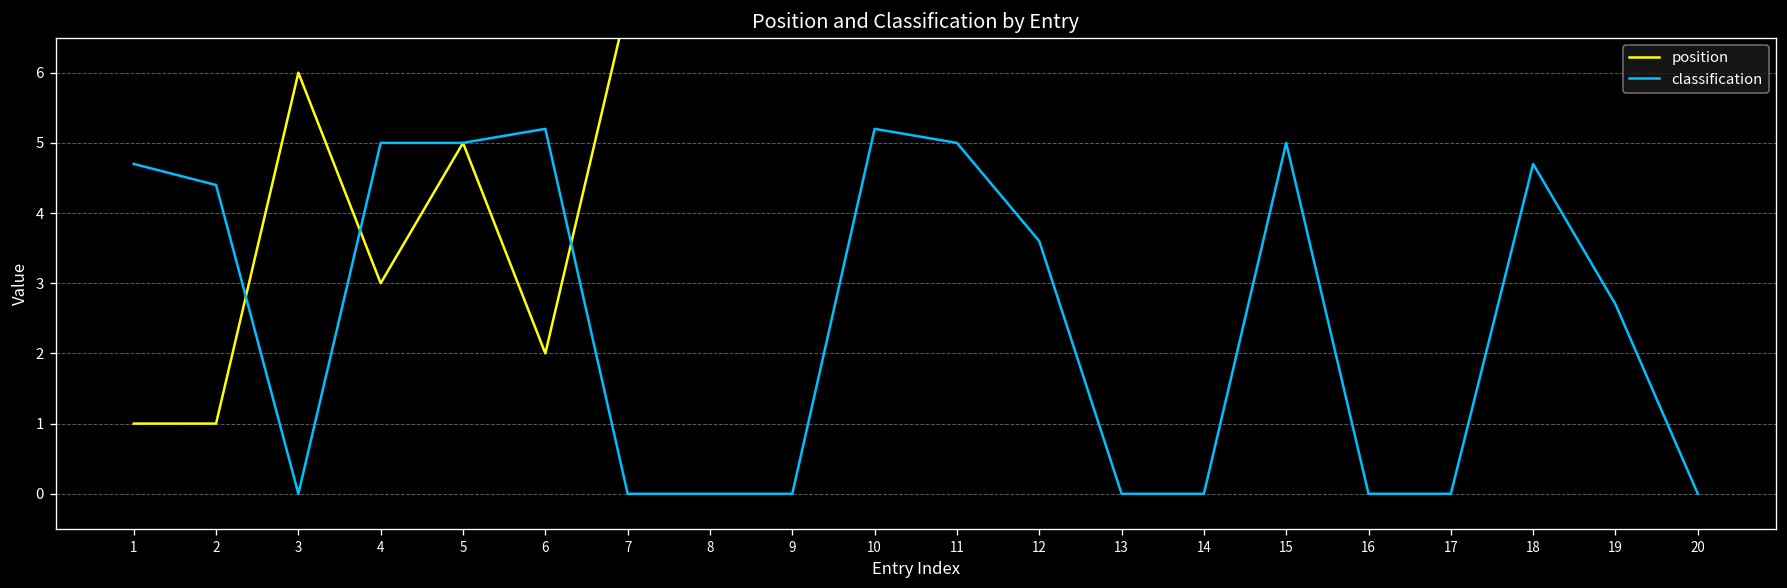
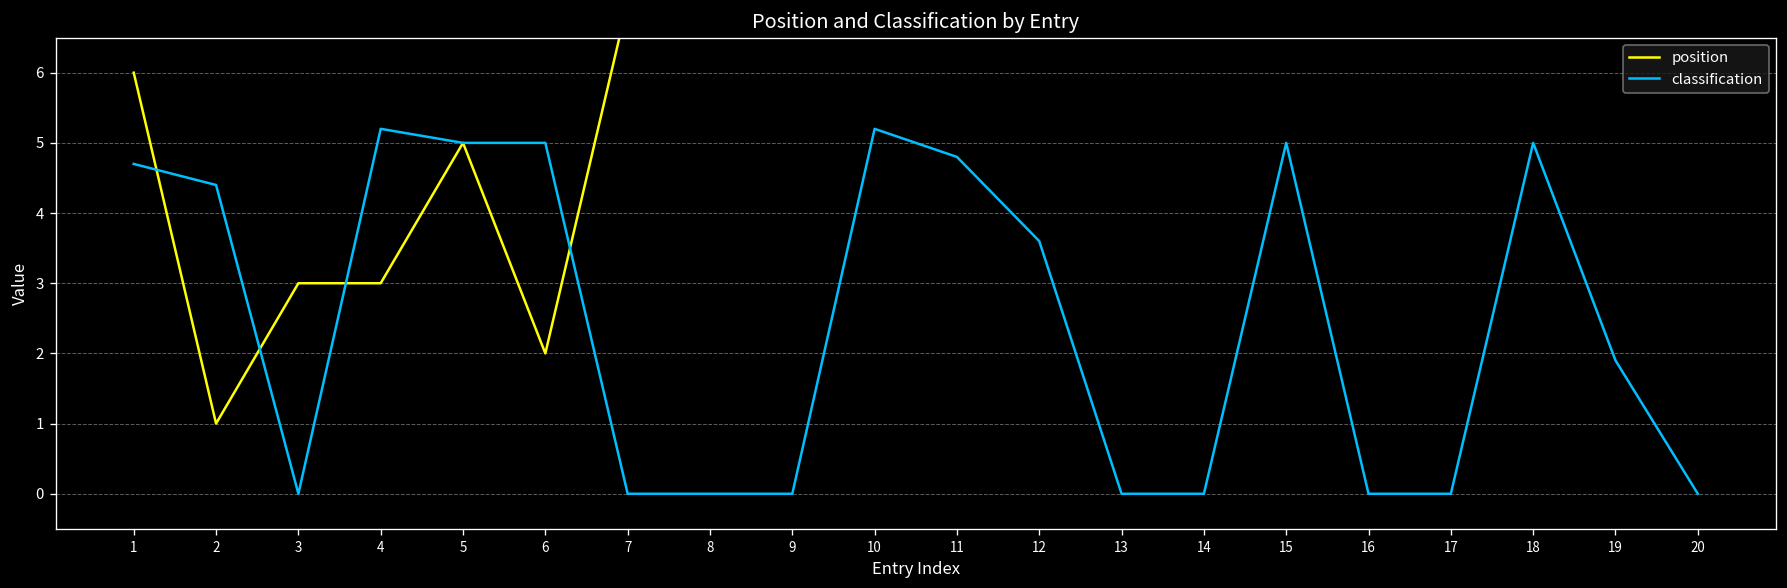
  {
    "position": {
-     "1": 1,
+     "1": 6,
      "2": 1,
-     "3": 6,
+     "3": 3,
      "4": 3,
      "6": 2
    },
    "classification": {
      "1": 4.7,
      "2": 4.4,
      "3": 0.0,
-     "4": 5.0,
-     "6": 5.2,
+     "4": 5.2,
+     "6": 5.0,
      "7": 0.0,
      "8": 0.0,
      "9": 0.0,
      "10": 5.2,
-     "11": 5.0,
+     "11": 4.8,
      "12": 3.6,
      "13": 0.0,
      "14": 0.0,
      "15": 5.0,
      "16": 0.0,
      "17": 0.0,
-     "18": 4.7,
-     "19": 2.7,
+     "18": 5.0,
+     "19": 1.9,
      "20": 0.0
    }
  }
